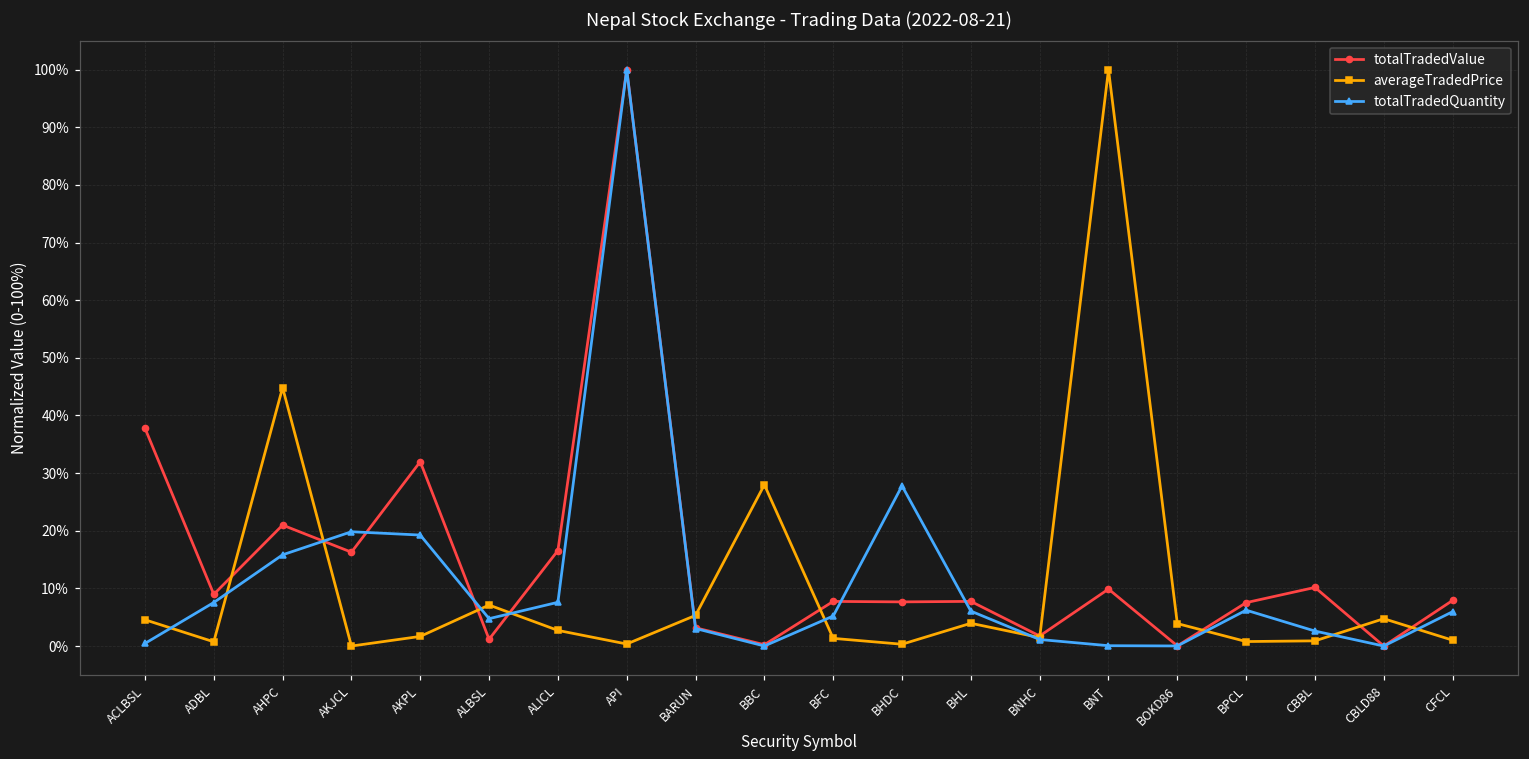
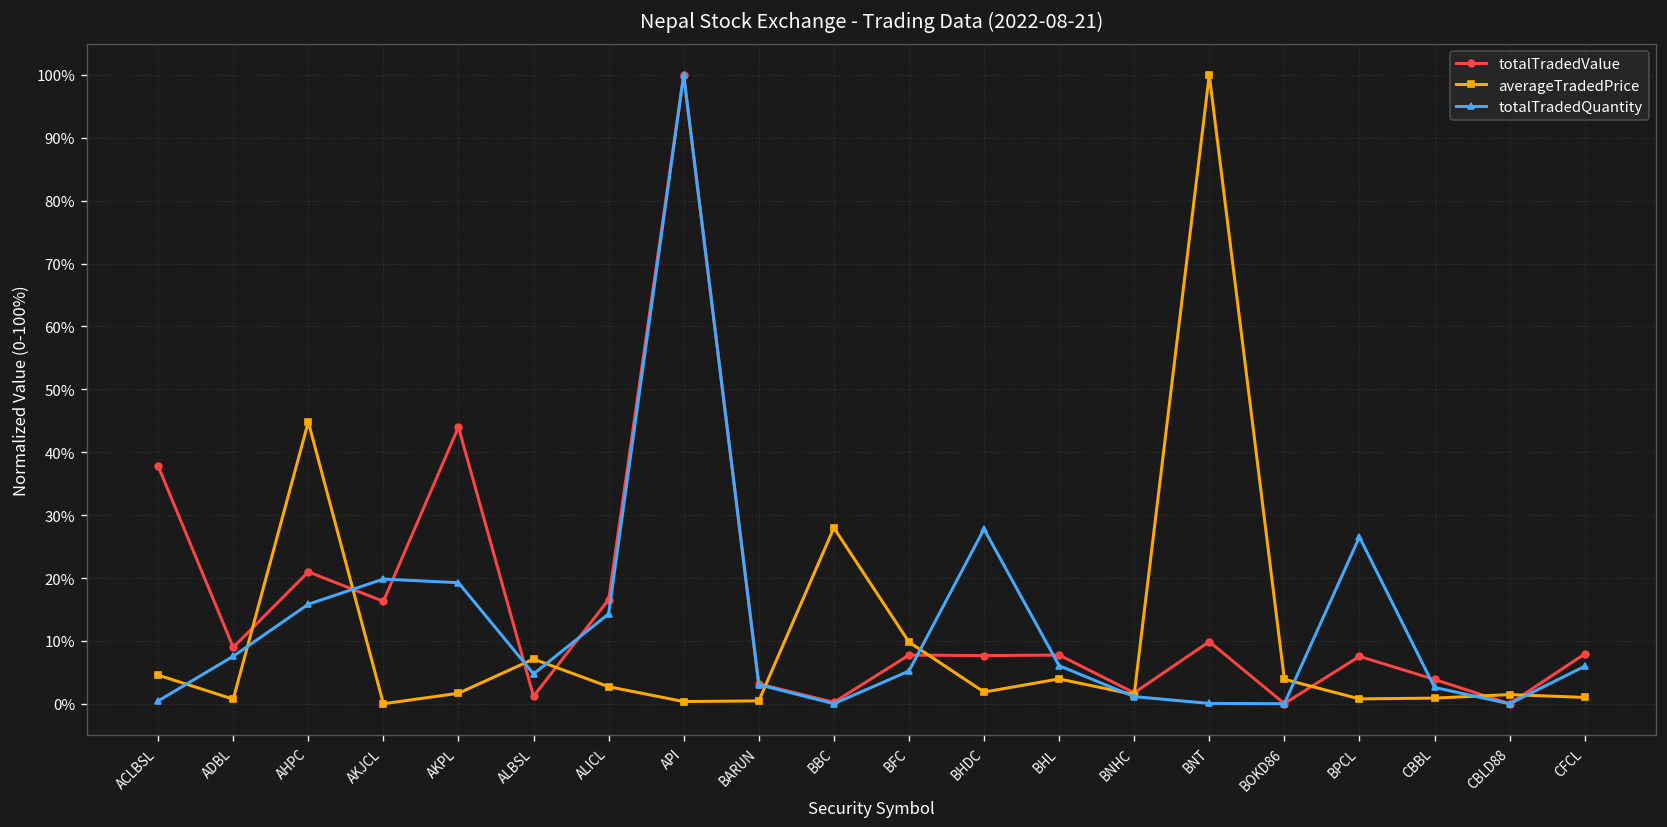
  {
    "totalTradedValue": {
      "ACLBSL": "38%",
      "ADBL": "9%",
      "AHPC": "21%",
      "AKJCL": "16%",
-     "AKPL": "32%",
+     "AKPL": "44%",
      "ALBSL": "1%",
      "ALICL": "17%",
      "BFC": "8%",
      "BHDC": "8%",
      "BHL": "8%",
      "BNT": "10%",
      "BPCL": "8%",
-     "CBBL": "10%",
+     "CBBL": "4%",
      "CFCL": "8%"
    },
    "averageTradedPrice": {
      "ACLBSL": "5%",
      "ADBL": "1%",
      "AHPC": "45%",
      "AKJCL": "0%",
      "AKPL": "2%",
      "ALBSL": "7%",
      "ALICL": "3%",
      "API": "0%",
-     "BARUN": "5%",
+     "BARUN": "0%",
      "BBC": "28%",
-     "BFC": "1%",
-     "BHDC": "0%",
+     "BFC": "10%",
+     "BHDC": "2%",
      "BHL": "4%",
      "BNT": "100%",
      "BOKD86": "4%",
      "BPCL": "1%",
      "CBBL": "1%",
-     "CBLD88": "5%",
+     "CBLD88": "1%",
      "CFCL": "1%"
    },
    "totalTradedQuantity": {
      "ACLBSL": "0%",
      "ADBL": "8%",
      "AHPC": "16%",
      "AKJCL": "20%",
      "AKPL": "19%",
      "ALBSL": "5%",
-     "ALICL": "8%",
+     "ALICL": "14%",
      "BFC": "5%",
      "BHDC": "28%",
      "BHL": "6%",
      "BNT": "0%",
-     "BPCL": "6%",
+     "BPCL": "27%",
      "CBBL": "3%",
      "CFCL": "6%"
    }
  }
